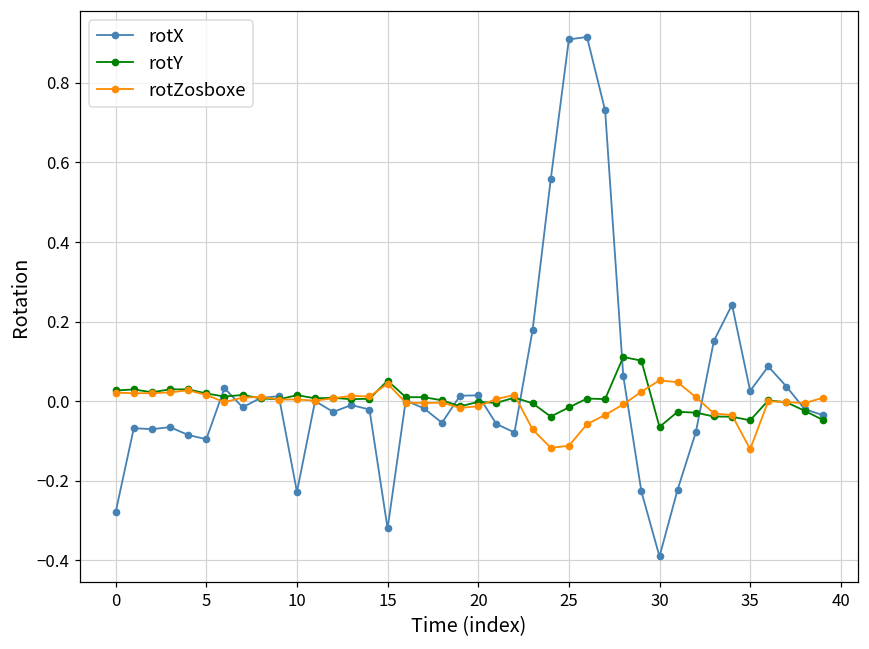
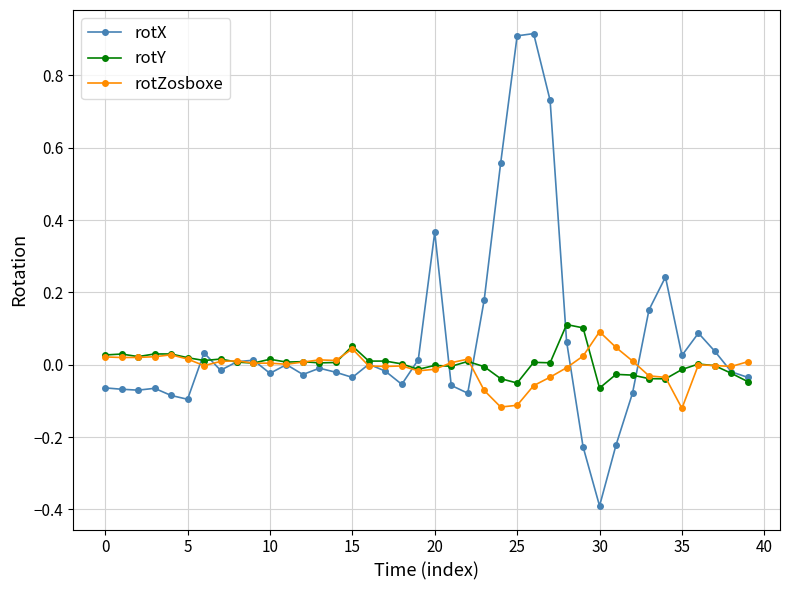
  {
    "rotX": {
-     "0": -0.28,
+     "0": -0.06,
      "5": -0.10,
-     "10": -0.23,
-     "15": -0.32,
-     "20": 0.01,
+     "10": -0.02,
+     "15": -0.04,
+     "20": 0.37,
      "25": 0.91,
      "30": -0.39,
      "35": 0.03
    },
    "rotY": {
      "10": 0.01,
      "15": 0.05,
      "20": 0.00,
-     "25": -0.02,
+     "25": -0.05,
      "30": -0.06,
-     "35": -0.05
+     "35": -0.01
    },
    "rotZosboxe": {
      "10": 0.00,
      "15": 0.04,
      "20": -0.01,
      "25": -0.11,
-     "30": 0.05,
+     "30": 0.09,
      "35": -0.12
    }
  }
